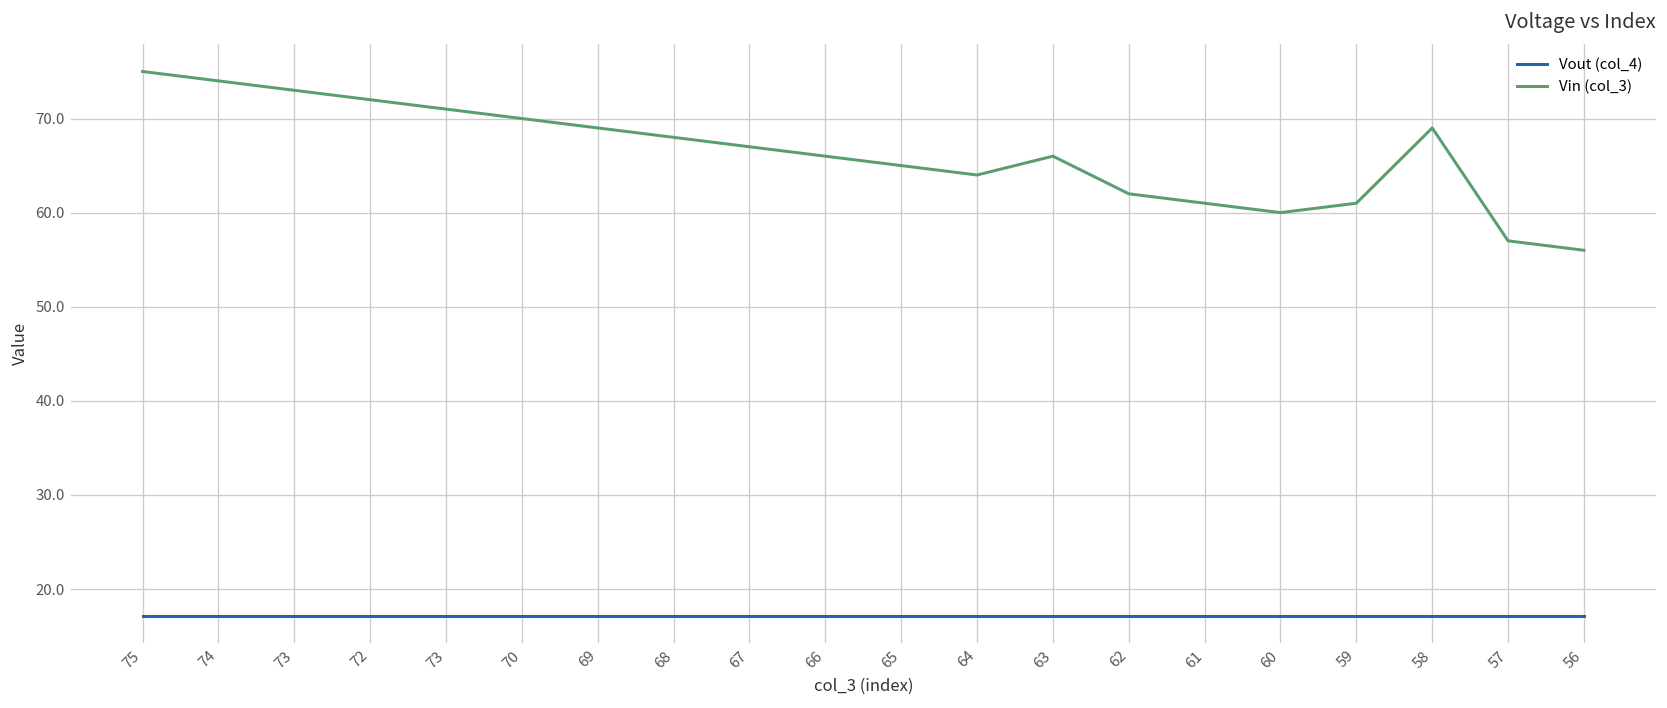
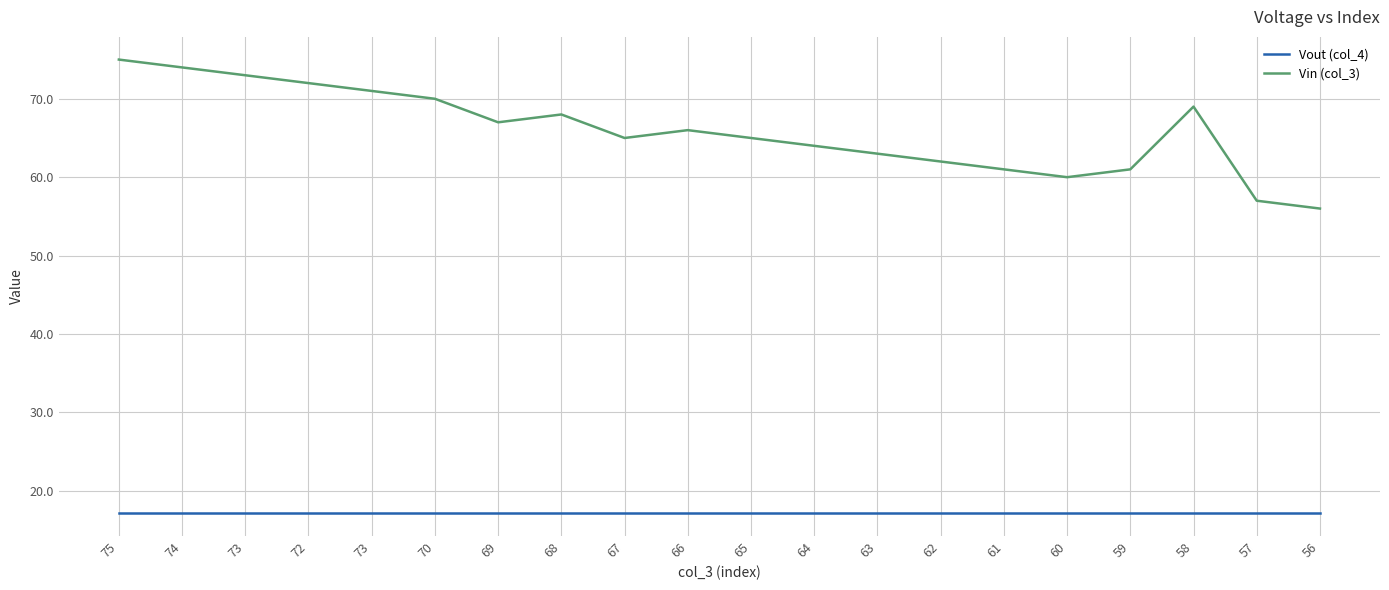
  {
    "Vout (col_4)": {
      "75": 17,
      "74": 17,
      "72": 17,
      "70": 17,
      "69": 17,
      "68": 17,
      "67": 17,
      "66": 17,
      "65": 17,
      "64": 17,
      "63": 17,
      "62": 17,
      "61": 17,
      "60": 17,
      "59": 17,
      "58": 17,
      "57": 17,
      "56": 17
    },
    "Vin (col_3)": {
      "75": 75,
      "74": 74,
      "72": 72,
      "70": 70,
-     "69": 69,
+     "69": 67,
      "68": 68,
-     "67": 67,
+     "67": 65,
      "66": 66,
      "65": 65,
      "64": 64,
-     "63": 66,
+     "63": 63,
      "62": 62,
      "61": 61,
      "60": 60,
      "59": 61,
      "58": 69,
      "57": 57,
      "56": 56
    }
  }
